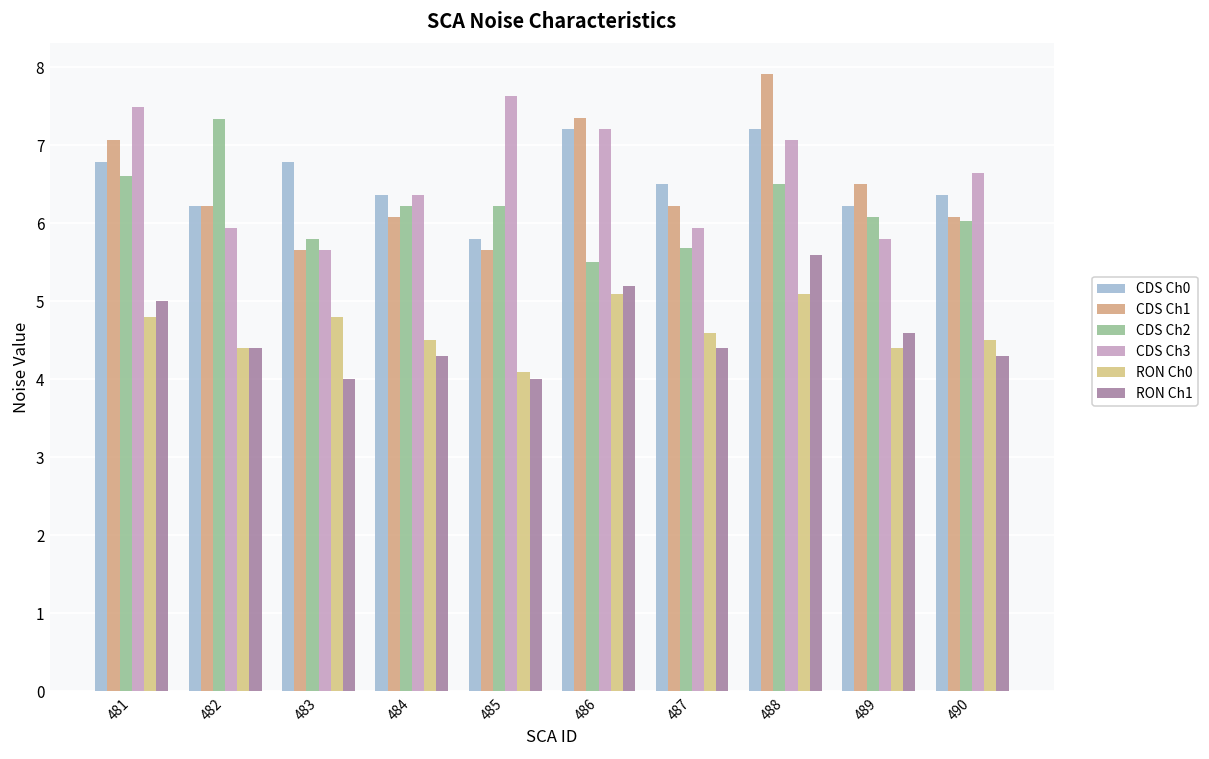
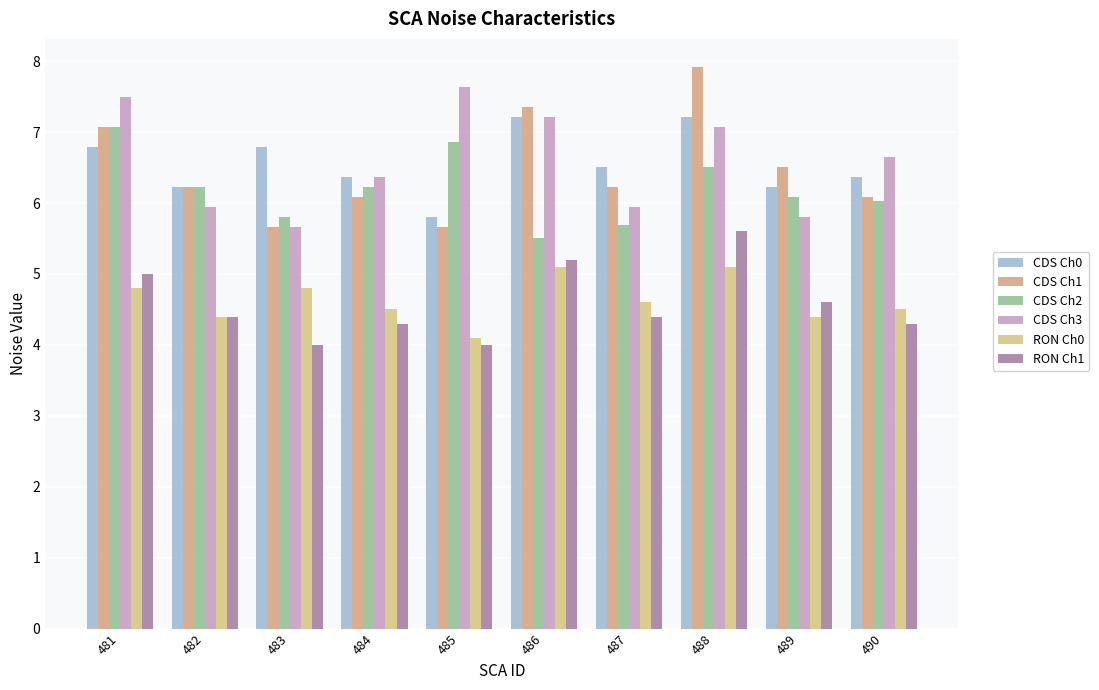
  {
    "CDS Ch2": {
-     "481": 6.6,
-     "482": 7.3,
+     "481": 7.1,
+     "482": 6.2,
      "483": 5.8,
      "484": 6.2,
-     "485": 6.2,
+     "485": 6.9,
      "486": 5.5,
      "487": 5.7,
      "488": 6.5,
      "489": 6.1,
      "490": 6.0
    }
  }
